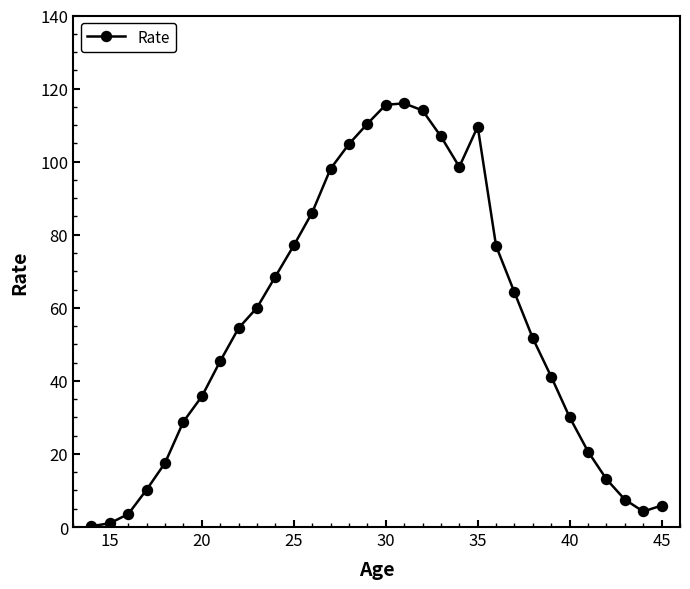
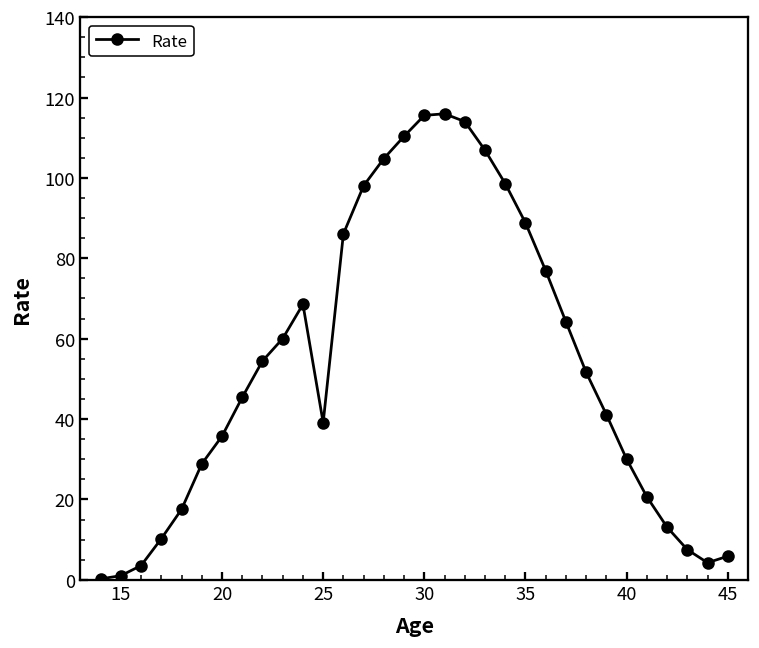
  {
    "15": 1,
    "20": 36,
-   "25": 77,
+   "25": 39,
    "30": 116,
-   "35": 110,
+   "35": 89,
    "40": 30,
    "45": 6
  }
